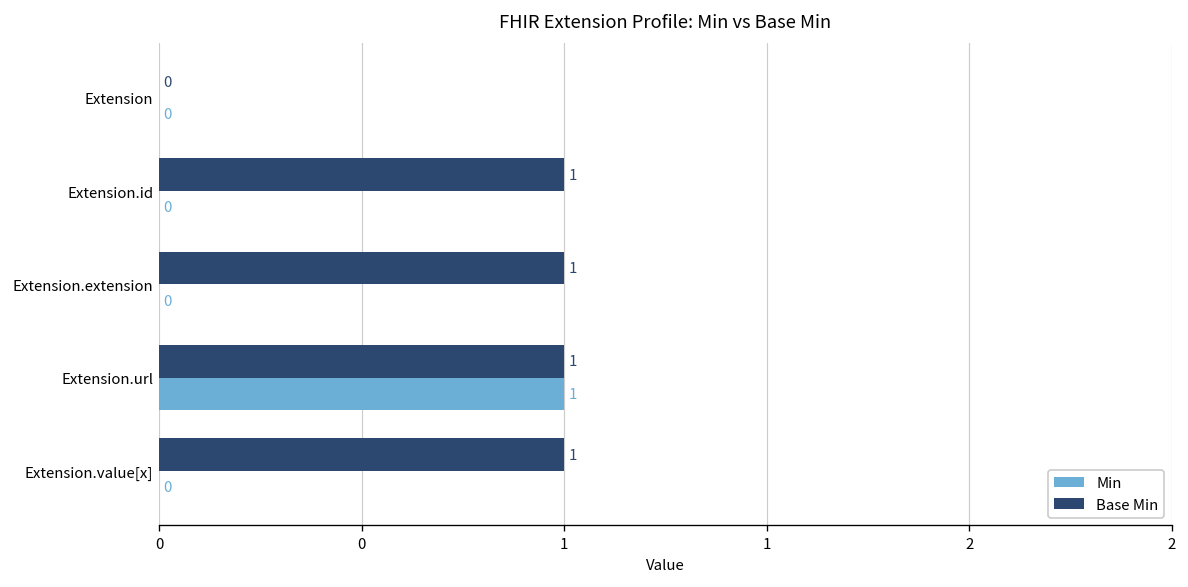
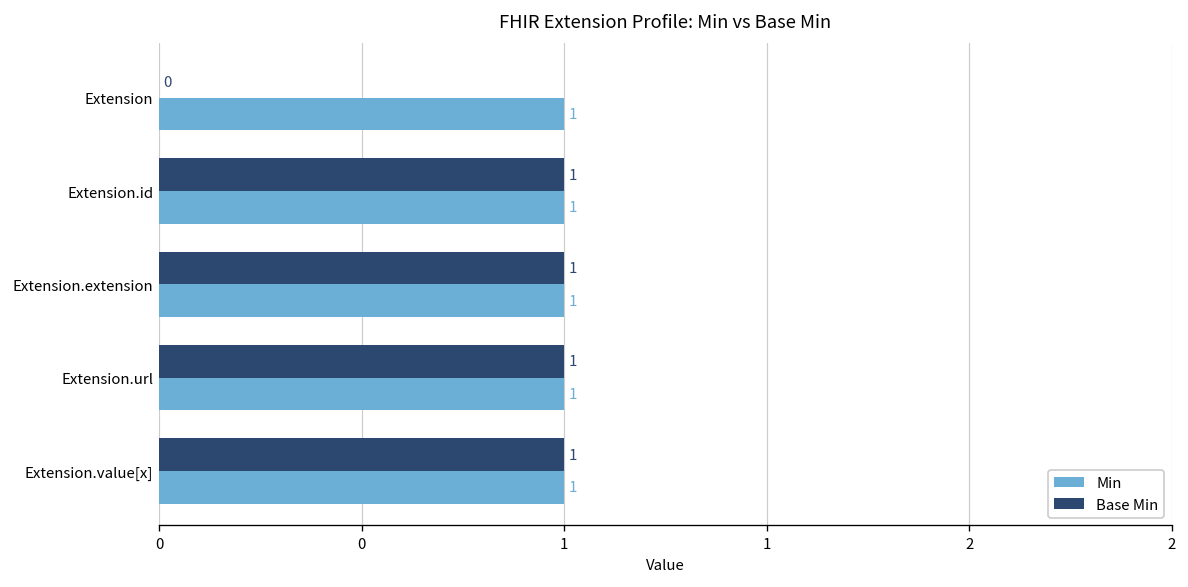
  {
    "Min": {
-     "Extension": 0,
-     "Extension.id": 0,
-     "Extension.extension": 0,
+     "Extension": 1,
+     "Extension.id": 1,
+     "Extension.extension": 1,
      "Extension.url": 1,
-     "Extension.value[x]": 0
+     "Extension.value[x]": 1
    },
    "Base Min": {
      "Extension": 0,
      "Extension.id": 1,
      "Extension.extension": 1,
      "Extension.url": 1,
      "Extension.value[x]": 1
    }
  }
